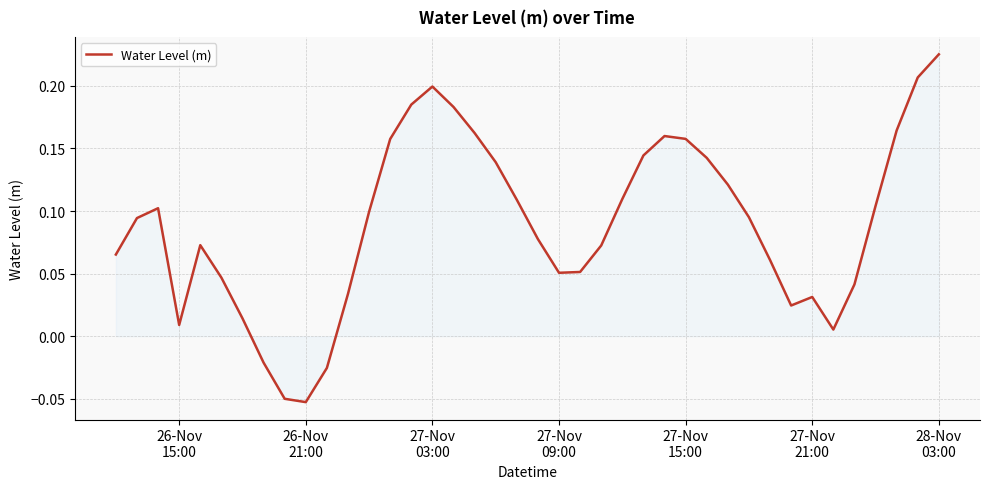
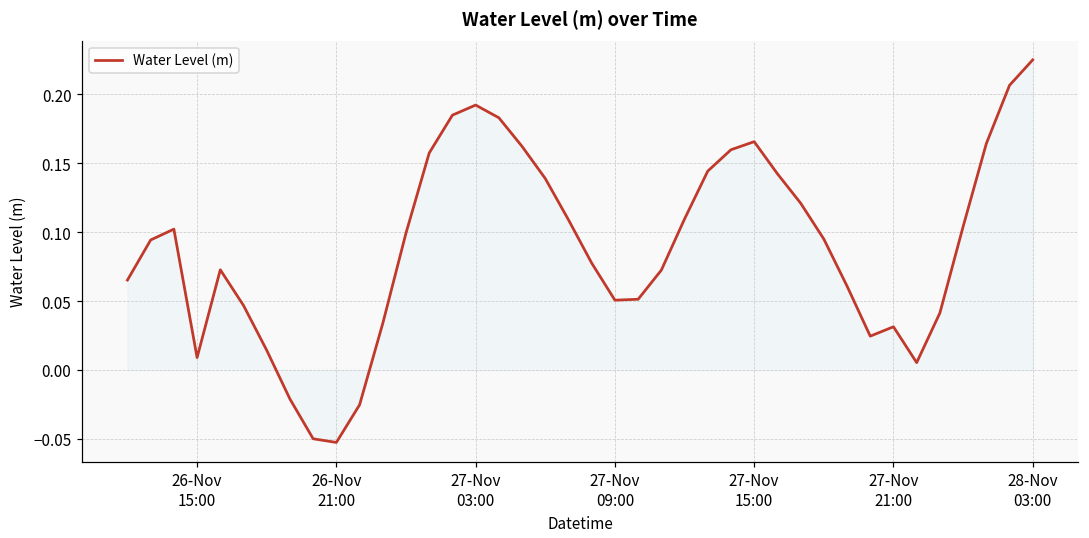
  {
    "Water Level (m)": {
      "26-Nov 21:00": -0.053,
-     "27-Nov 03:00": 0.199,
-     "27-Nov 15:00": 0.158
+     "27-Nov 03:00": 0.192,
+     "27-Nov 15:00": 0.166
    }
  }
